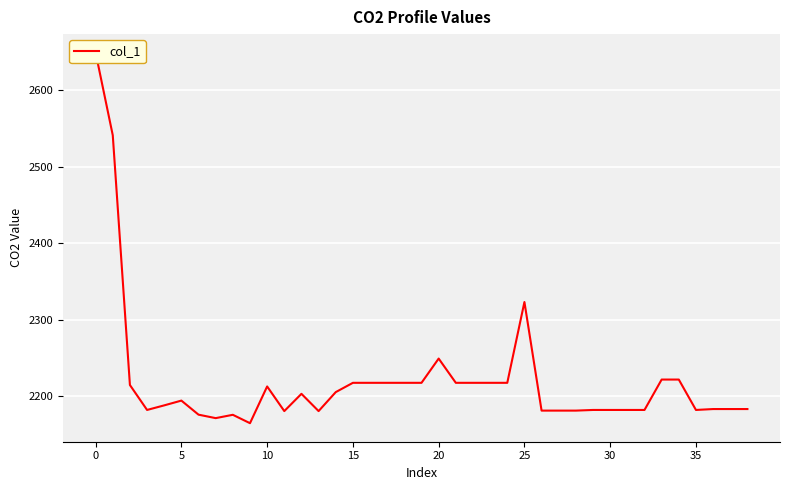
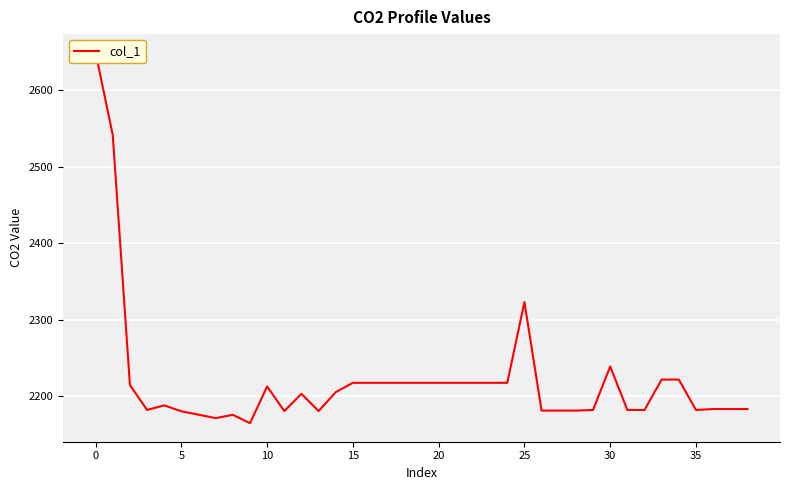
  {
-   "5": 2190,
+   "5": 2180,
    "10": 2210,
    "15": 2220,
-   "20": 2250,
+   "20": 2220,
    "25": 2320,
-   "30": 2180,
+   "30": 2240,
    "35": 2180
  }
